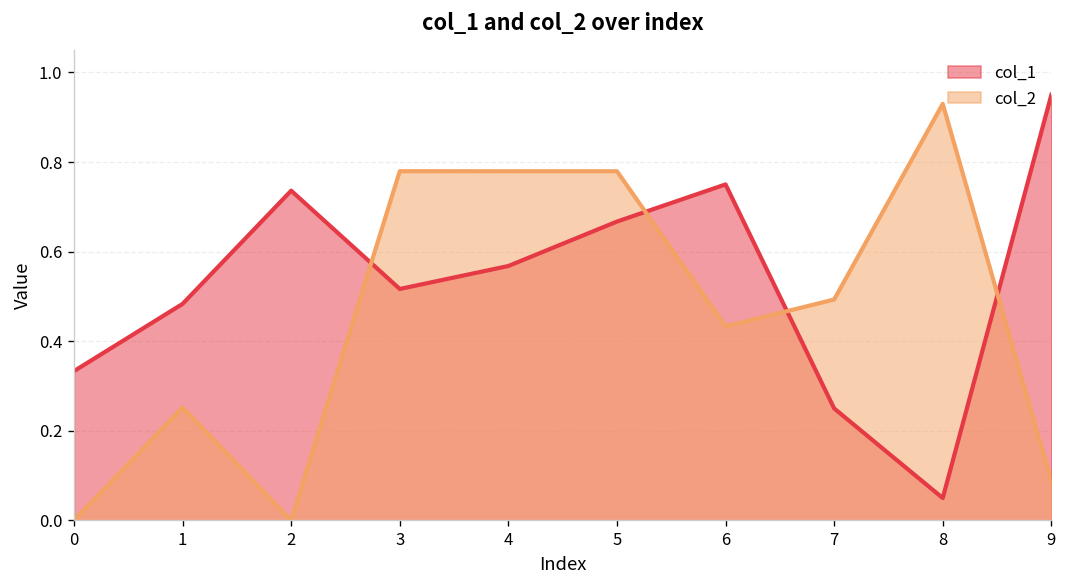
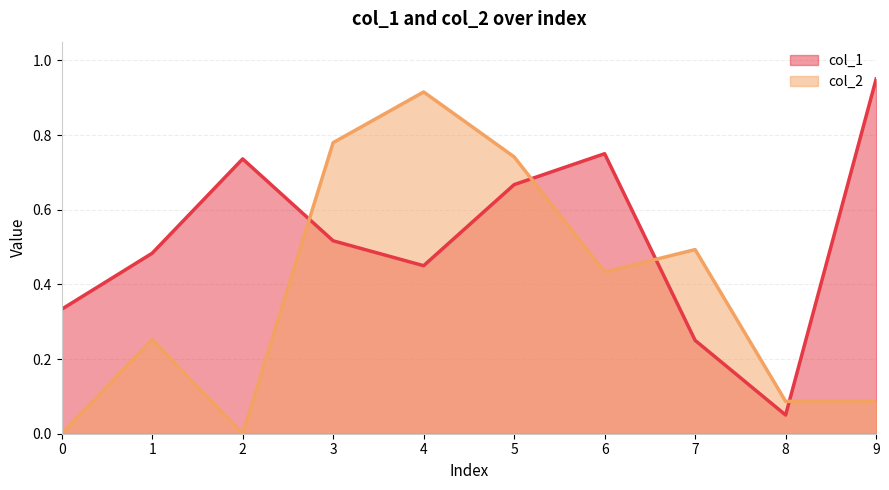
  {
    "col_1": {
      "0": 0.33,
      "1": 0.48,
      "2": 0.74,
      "3": 0.52,
-     "4": 0.57,
+     "4": 0.45,
      "5": 0.67,
      "6": 0.75,
      "7": 0.25,
      "8": 0.05,
      "9": 0.95
    },
    "col_2": {
      "0": 0.00,
      "1": 0.25,
      "2": 0.00,
      "3": 0.78,
-     "4": 0.78,
-     "5": 0.78,
+     "4": 0.92,
+     "5": 0.74,
      "6": 0.43,
      "7": 0.49,
-     "8": 0.93,
+     "8": 0.09,
      "9": 0.09
    }
  }
